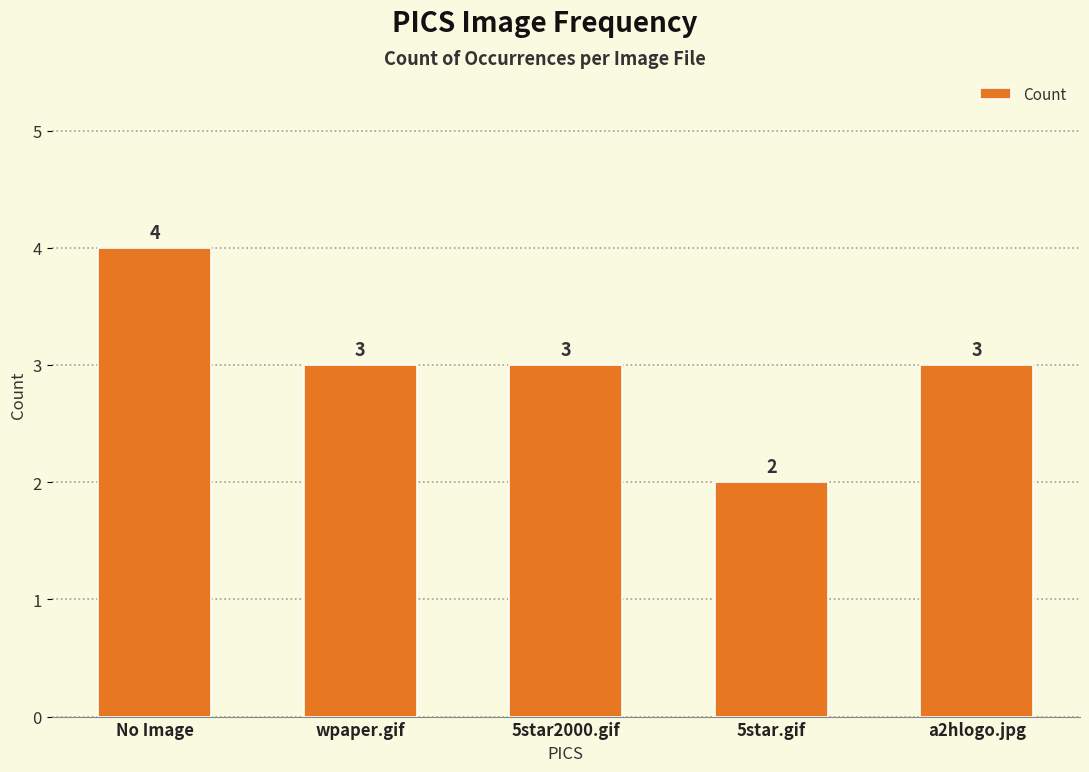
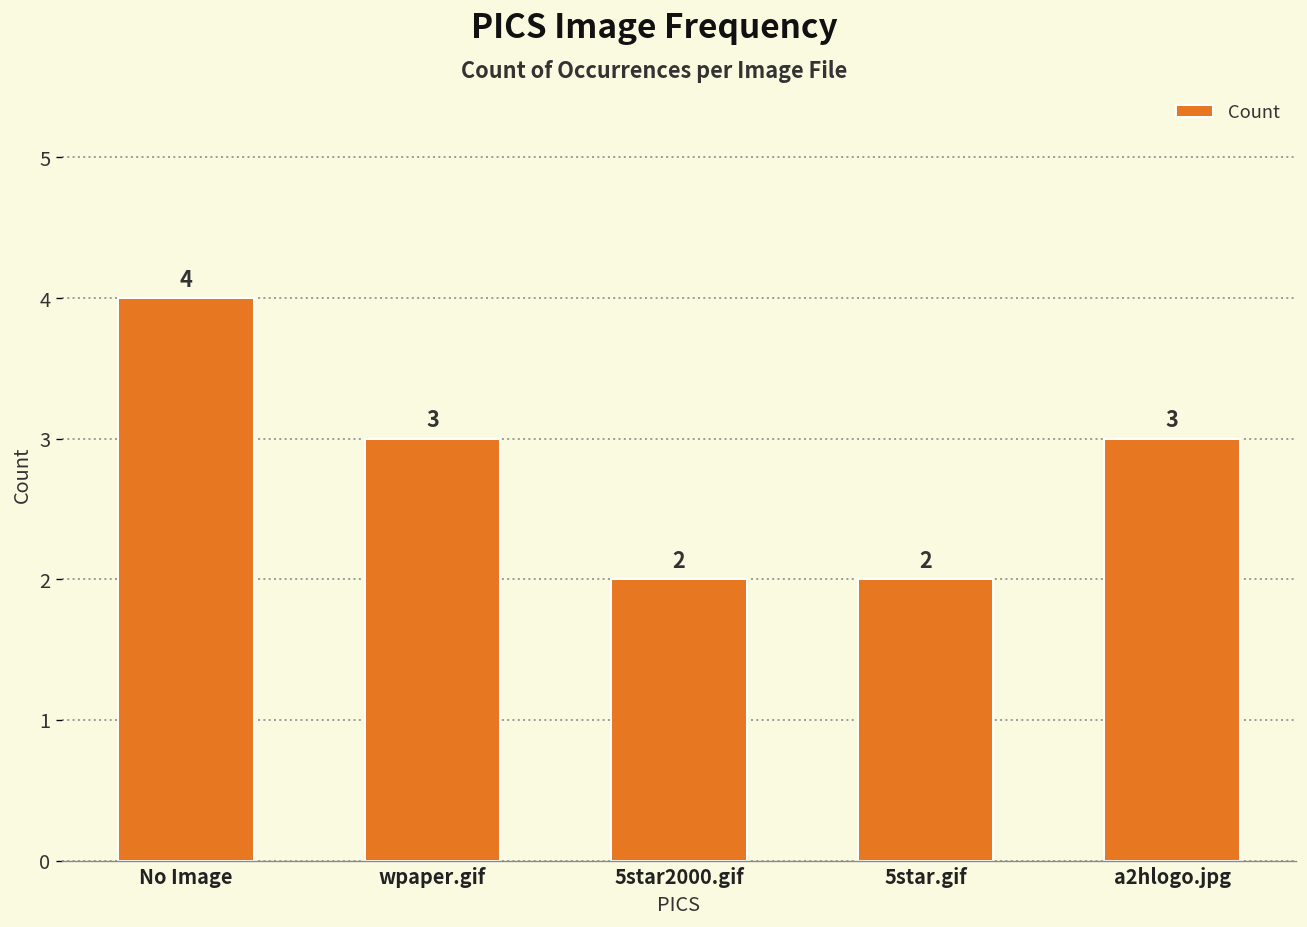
  {
    "No Image": 4,
    "wpaper.gif": 3,
-   "5star2000.gif": 3,
+   "5star2000.gif": 2,
    "5star.gif": 2,
    "a2hlogo.jpg": 3
  }
